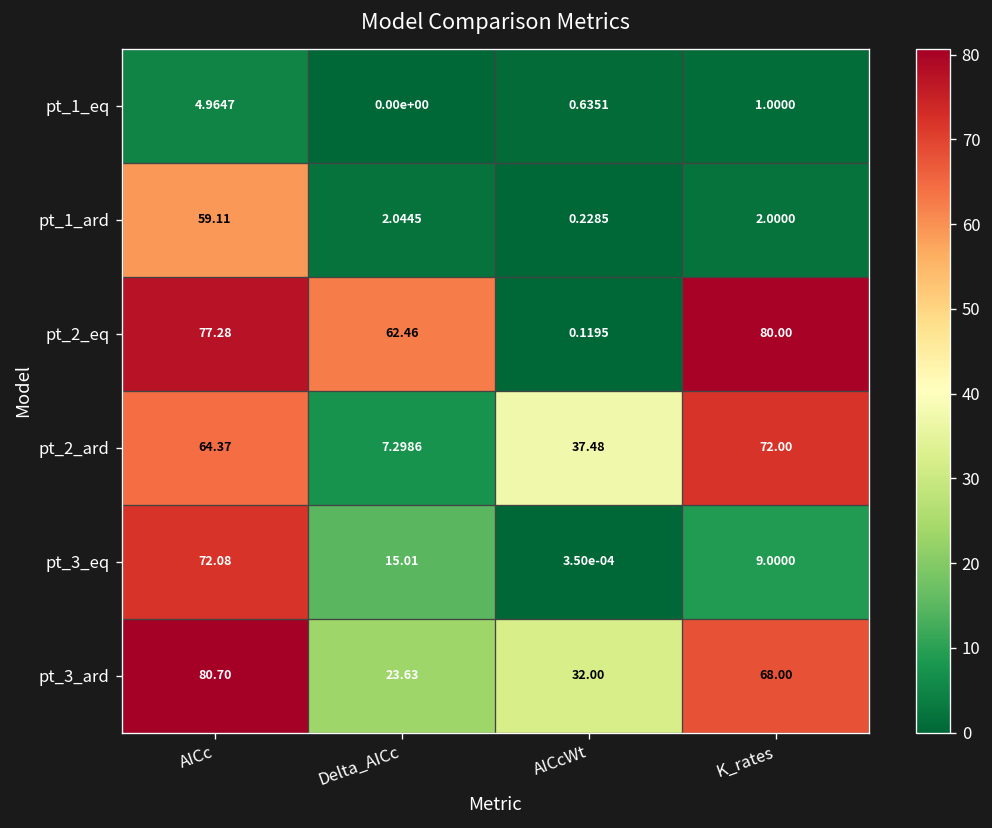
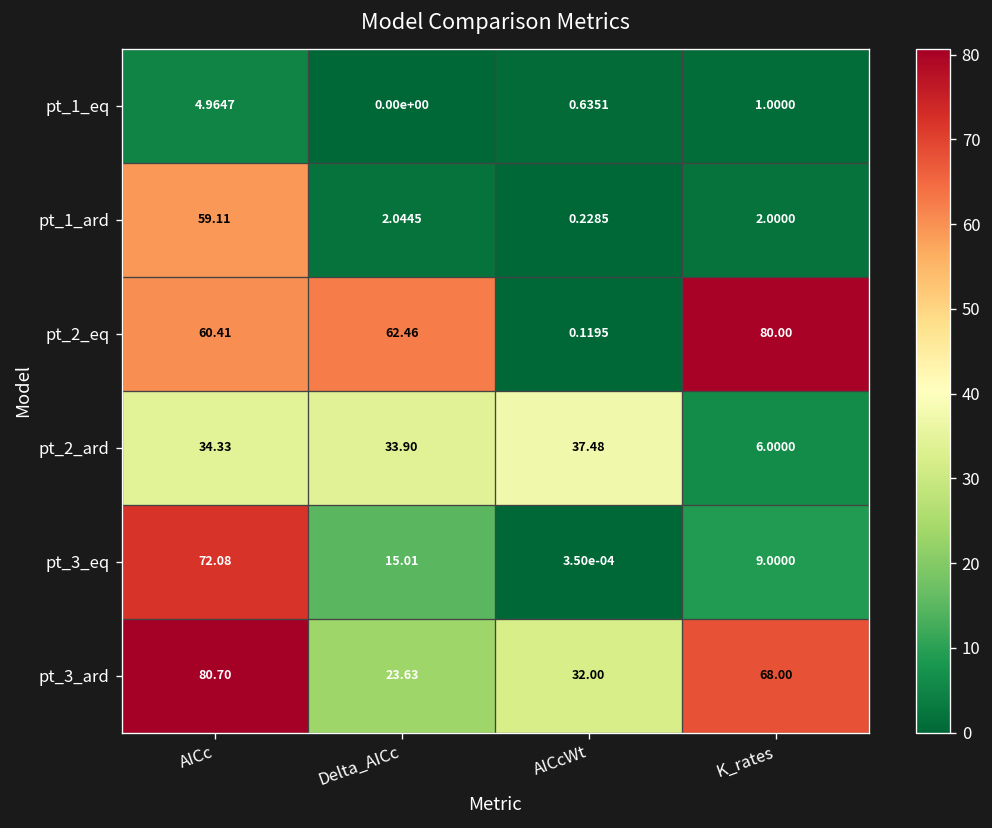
  {
    "pt_1_eq": {
      "AICc": "4.9647",
      "Delta_AICc": "0.00e+00",
      "AICcWt": "0.6351",
      "K_rates": "1.0000"
    },
    "pt_1_ard": {
      "AICc": "59.11",
      "Delta_AICc": "2.0445",
      "AICcWt": "0.2285",
      "K_rates": "2.0000"
    },
    "pt_2_eq": {
-     "AICc": "77.28",
+     "AICc": "60.41",
      "Delta_AICc": "62.46",
      "AICcWt": "0.1195",
      "K_rates": "80.00"
    },
    "pt_2_ard": {
-     "AICc": "64.37",
-     "Delta_AICc": "7.2986",
+     "AICc": "34.33",
+     "Delta_AICc": "33.90",
      "AICcWt": "37.48",
-     "K_rates": "72.00"
+     "K_rates": "6.0000"
    },
    "pt_3_eq": {
      "AICc": "72.08",
      "Delta_AICc": "15.01",
      "AICcWt": "3.50e-04",
      "K_rates": "9.0000"
    },
    "pt_3_ard": {
      "AICc": "80.70",
      "Delta_AICc": "23.63",
      "AICcWt": "32.00",
      "K_rates": "68.00"
    }
  }
